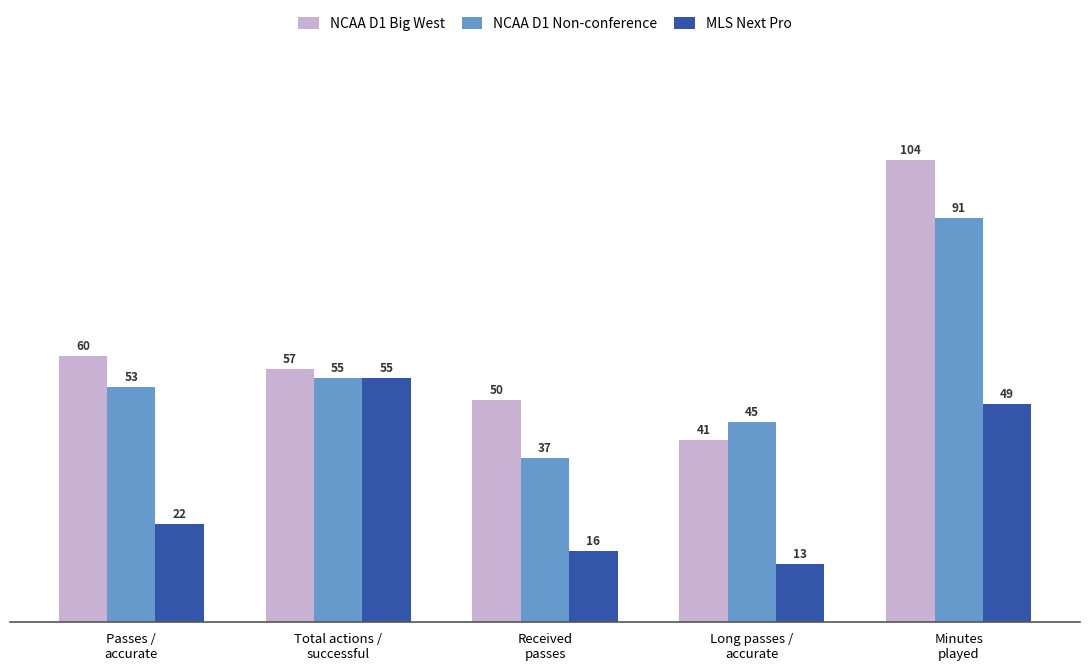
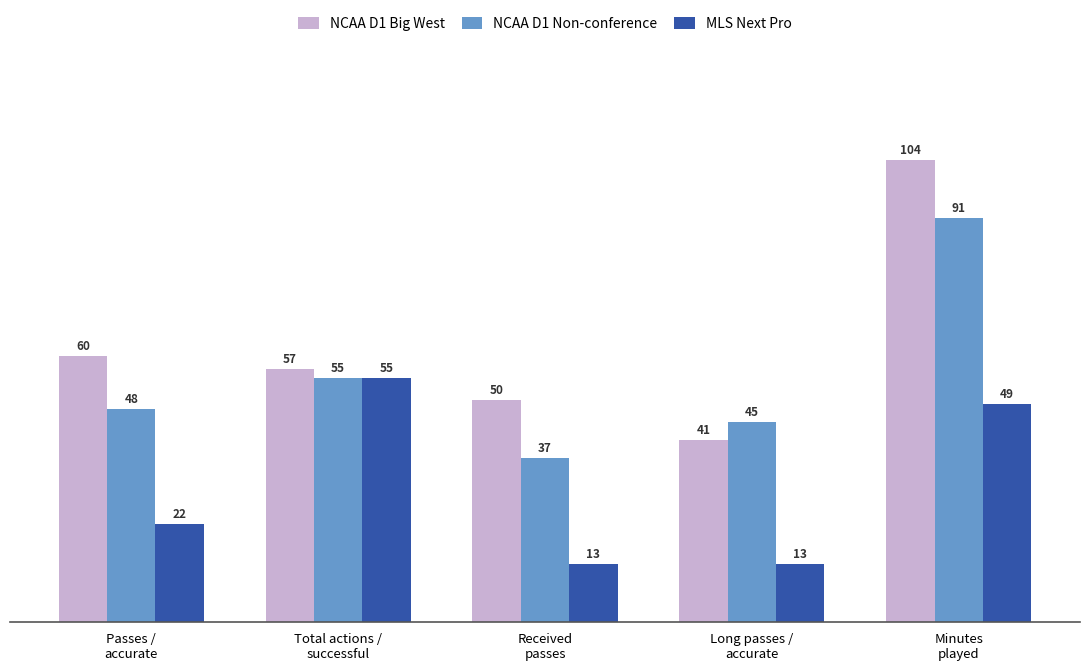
  {
    "NCAA D1 Big West": {
      "Passes / accurate": 60,
      "Total actions / successful": 57,
      "Received passes": 50,
      "Long passes / accurate": 41,
      "Minutes played": 104
    },
    "NCAA D1 Non-conference": {
-     "Passes / accurate": 53,
+     "Passes / accurate": 48,
      "Total actions / successful": 55,
      "Received passes": 37,
      "Long passes / accurate": 45,
      "Minutes played": 91
    },
    "MLS Next Pro": {
      "Passes / accurate": 22,
      "Total actions / successful": 55,
-     "Received passes": 16,
+     "Received passes": 13,
      "Long passes / accurate": 13,
      "Minutes played": 49
    }
  }
